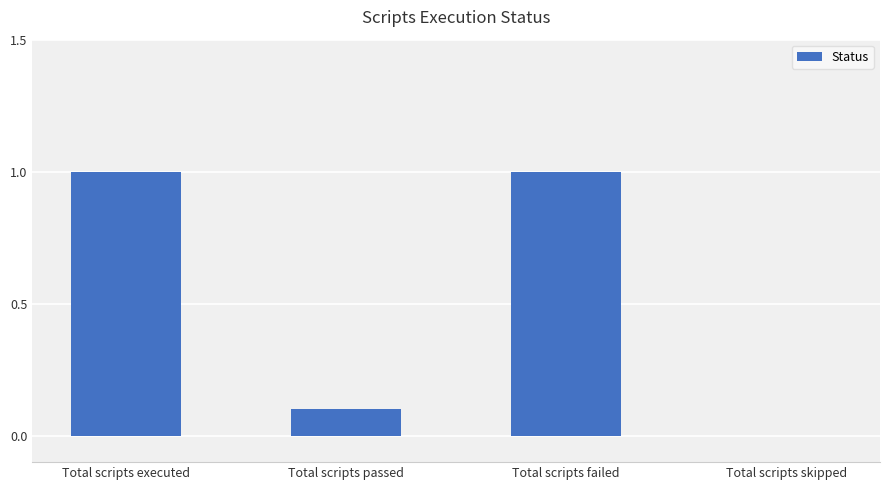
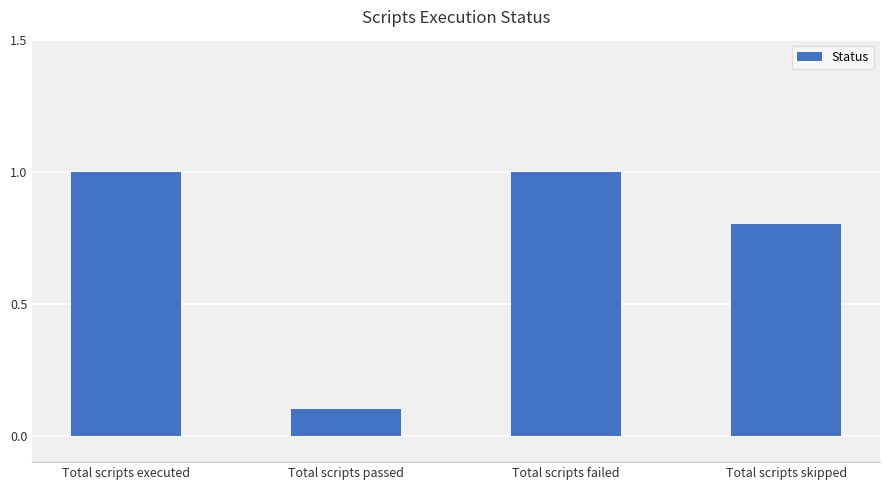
  {
    "Total scripts executed": 1.0,
    "Total scripts passed": 0.1,
    "Total scripts failed": 1.0,
-   "Total scripts skipped": 0.0
+   "Total scripts skipped": 0.8
  }
